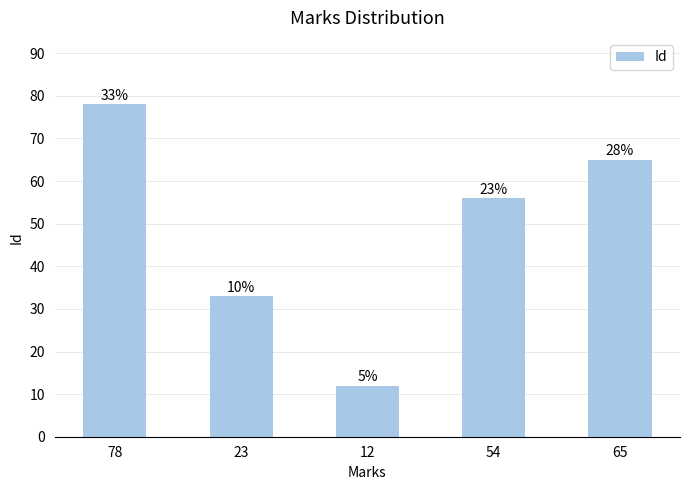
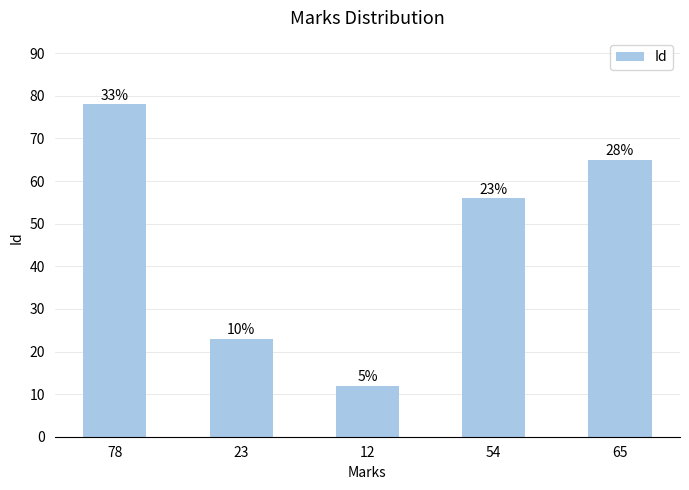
  {
-   "23": 33
+   "23": 23
  }
